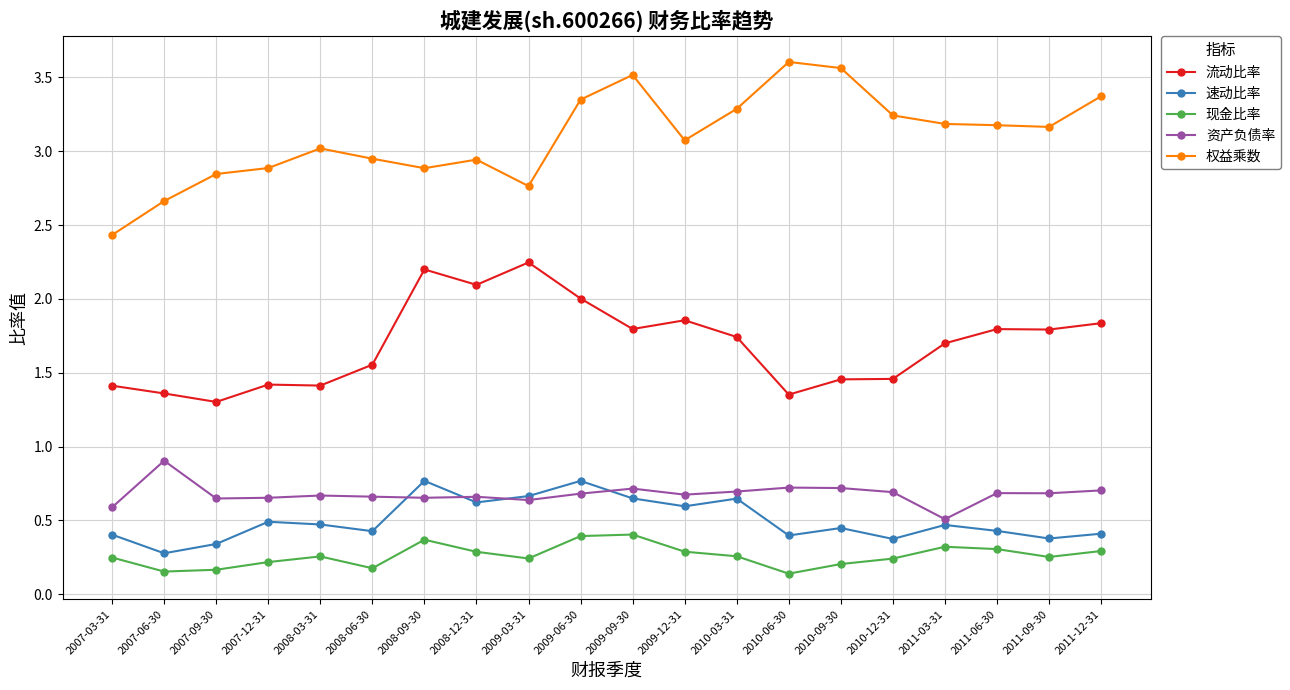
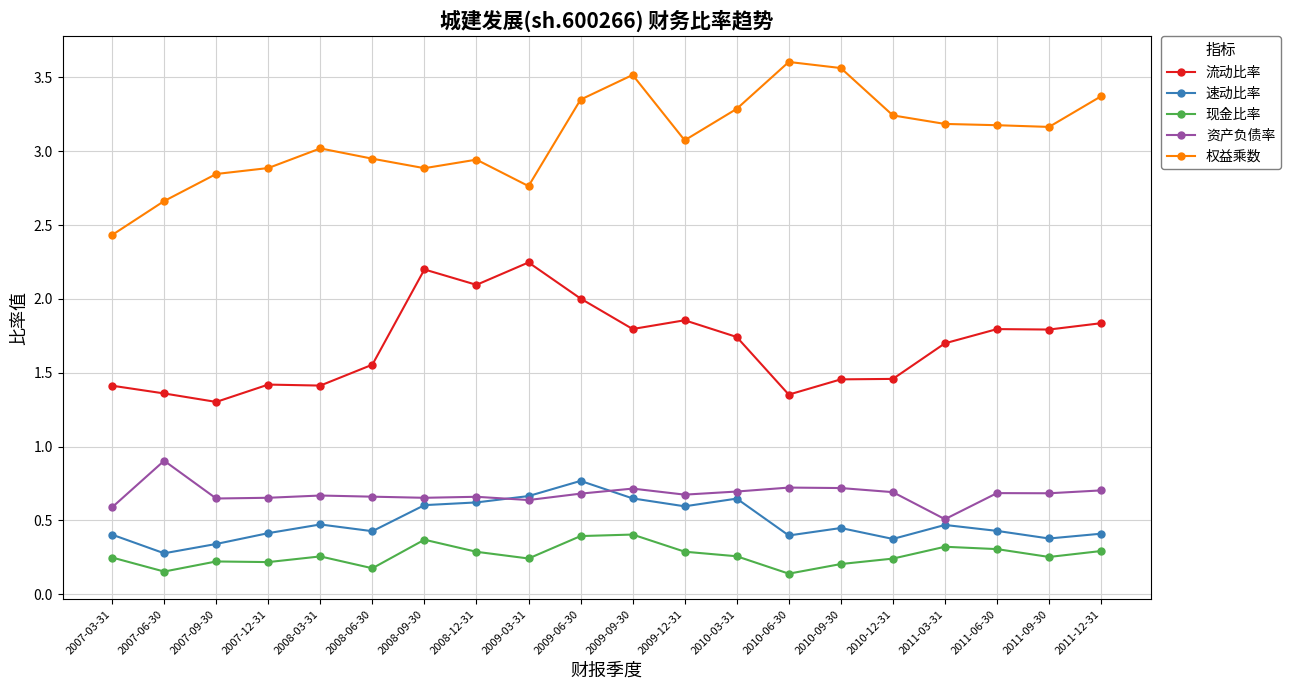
  {
    "流动比率": {
      "2007-03-31": 1.41,
      "2007-06-30": 1.36,
      "2007-09-30": 1.30,
      "2007-12-31": 1.42,
      "2008-03-31": 1.41,
      "2008-06-30": 1.55,
      "2008-09-30": 2.20,
      "2008-12-31": 2.10,
      "2009-03-31": 2.25,
      "2009-06-30": 2.00,
      "2009-09-30": 1.80,
      "2009-12-31": 1.86,
      "2010-03-31": 1.74,
      "2010-06-30": 1.35,
      "2010-09-30": 1.46,
      "2010-12-31": 1.46,
      "2011-03-31": 1.70,
      "2011-06-30": 1.80,
      "2011-09-30": 1.79,
      "2011-12-31": 1.84
    },
    "速动比率": {
      "2007-03-31": 0.40,
      "2007-06-30": 0.28,
      "2007-09-30": 0.34,
-     "2007-12-31": 0.49,
+     "2007-12-31": 0.41,
      "2008-03-31": 0.47,
      "2008-06-30": 0.43,
-     "2008-09-30": 0.77,
+     "2008-09-30": 0.60,
      "2008-12-31": 0.62,
      "2009-03-31": 0.67,
      "2009-06-30": 0.77,
      "2009-09-30": 0.65,
      "2009-12-31": 0.60,
      "2010-03-31": 0.65,
      "2010-06-30": 0.40,
      "2010-09-30": 0.45,
      "2010-12-31": 0.37,
      "2011-03-31": 0.47,
      "2011-06-30": 0.43,
      "2011-09-30": 0.38,
      "2011-12-31": 0.41
    },
    "现金比率": {
      "2007-03-31": 0.25,
      "2007-06-30": 0.15,
-     "2007-09-30": 0.17,
+     "2007-09-30": 0.22,
      "2007-12-31": 0.22,
      "2008-03-31": 0.26,
      "2008-06-30": 0.18,
      "2008-09-30": 0.37,
      "2008-12-31": 0.29,
      "2009-03-31": 0.24,
      "2009-06-30": 0.39,
      "2009-09-30": 0.40,
      "2009-12-31": 0.29,
      "2010-03-31": 0.26,
      "2010-06-30": 0.14,
      "2010-09-30": 0.20,
      "2010-12-31": 0.24,
      "2011-03-31": 0.32,
      "2011-06-30": 0.31,
      "2011-09-30": 0.25,
      "2011-12-31": 0.29
    },
    "资产负债率": {
      "2007-03-31": 0.59,
      "2007-06-30": 0.90,
      "2007-09-30": 0.65,
      "2007-12-31": 0.65,
      "2008-03-31": 0.67,
      "2008-06-30": 0.66,
      "2008-09-30": 0.65,
      "2008-12-31": 0.66,
      "2009-03-31": 0.64,
      "2009-06-30": 0.68,
      "2009-09-30": 0.72,
      "2009-12-31": 0.67,
      "2010-03-31": 0.70,
      "2010-06-30": 0.72,
      "2010-09-30": 0.72,
      "2010-12-31": 0.69,
      "2011-03-31": 0.51,
      "2011-06-30": 0.69,
      "2011-09-30": 0.68,
      "2011-12-31": 0.70
    },
    "权益乘数": {
      "2007-03-31": 2.43,
      "2007-06-30": 2.66,
      "2007-09-30": 2.85,
      "2007-12-31": 2.89,
      "2008-03-31": 3.02,
      "2008-06-30": 2.95,
      "2008-09-30": 2.89,
      "2008-12-31": 2.94,
      "2009-03-31": 2.76,
      "2009-06-30": 3.35,
      "2009-09-30": 3.52,
      "2009-12-31": 3.07,
      "2010-03-31": 3.29,
      "2010-06-30": 3.60,
      "2010-09-30": 3.56,
      "2010-12-31": 3.24,
      "2011-03-31": 3.19,
      "2011-06-30": 3.18,
      "2011-09-30": 3.16,
      "2011-12-31": 3.37
    }
  }
